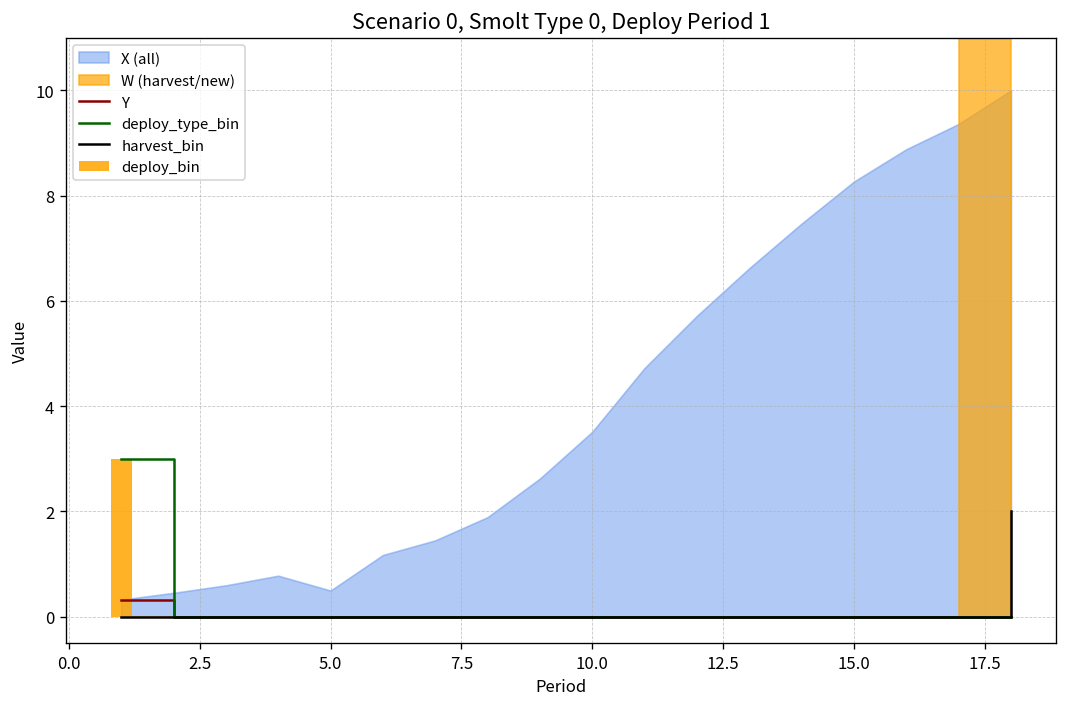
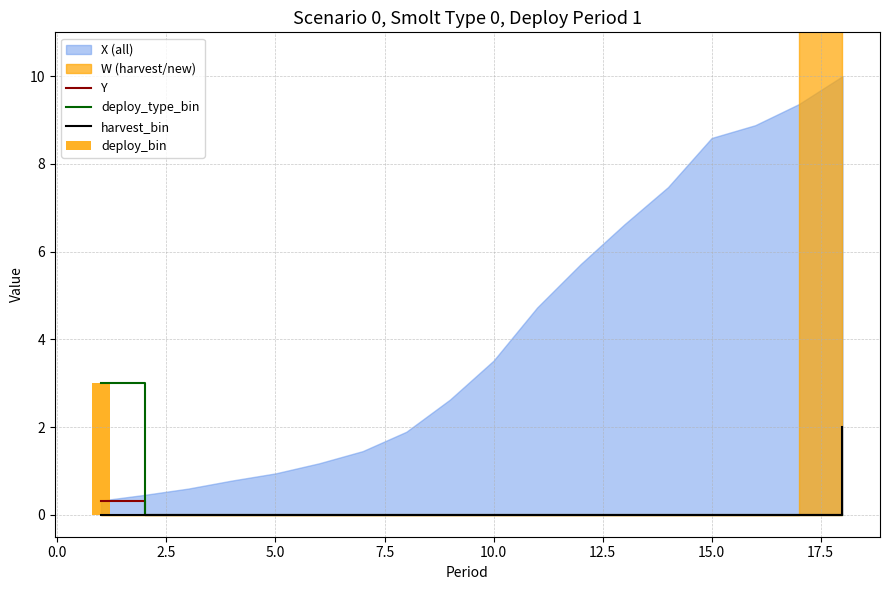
  {
    "X (all)": {
-     "5.0": 0.5,
+     "5.0": 0.9,
      "10.0": 3.5,
-     "15.0": 8.3
+     "15.0": 8.6
    }
  }
